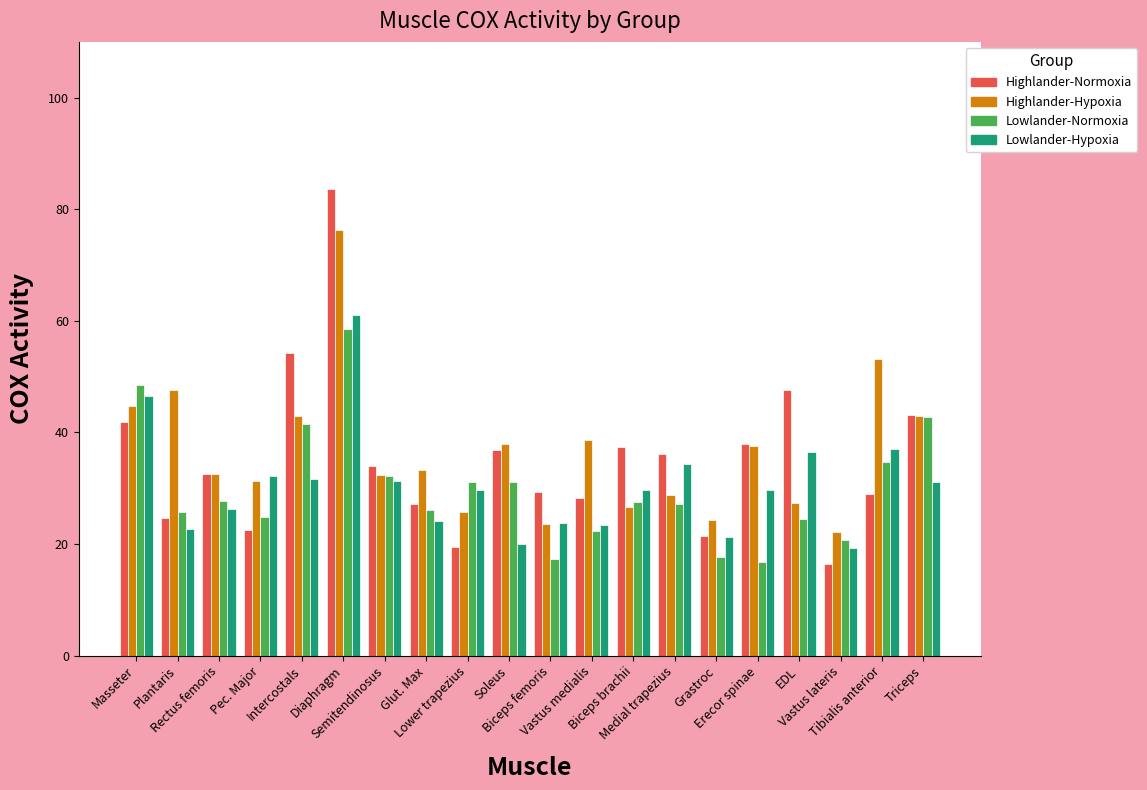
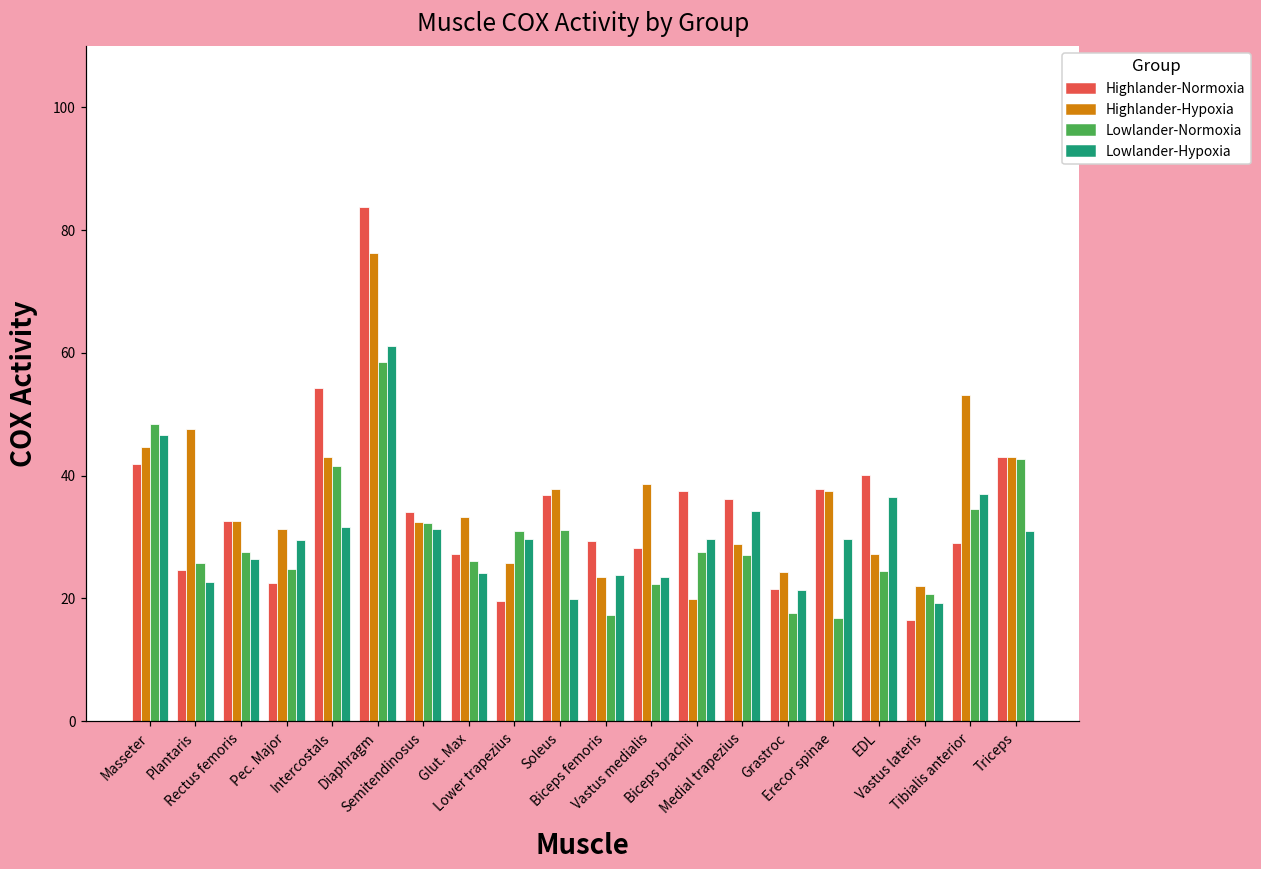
  {
    "Highlander-Normoxia": {
      "Masseter": 42,
      "Plantaris": 25,
      "Rectus femoris": 33,
      "Pec. Major": 23,
      "Intercostals": 54,
      "Diaphragm": 84,
      "Semitendinosus": 34,
      "Glut. Max": 27,
      "Lower trapezius": 20,
      "Soleus": 37,
      "Biceps femoris": 29,
      "Vastus medialis": 28,
      "Biceps brachii": 37,
      "Medial trapezius": 36,
      "Grastroc": 22,
      "Erecor spinae": 38,
-     "EDL": 48,
+     "EDL": 40,
      "Vastus lateris": 16,
      "Tibialis anterior": 29,
      "Triceps": 43
    },
    "Highlander-Hypoxia": {
      "Masseter": 45,
      "Plantaris": 48,
      "Rectus femoris": 33,
      "Pec. Major": 31,
      "Intercostals": 43,
      "Diaphragm": 76,
      "Semitendinosus": 32,
      "Glut. Max": 33,
      "Lower trapezius": 26,
      "Soleus": 38,
      "Biceps femoris": 24,
      "Vastus medialis": 39,
-     "Biceps brachii": 27,
+     "Biceps brachii": 20,
      "Medial trapezius": 29,
      "Grastroc": 24,
      "Erecor spinae": 37,
      "EDL": 27,
      "Vastus lateris": 22,
      "Tibialis anterior": 53,
      "Triceps": 43
    },
    "Lowlander-Normoxia": {
      "Masseter": 48,
      "Plantaris": 26,
      "Rectus femoris": 28,
      "Pec. Major": 25,
      "Intercostals": 42,
      "Diaphragm": 59,
      "Semitendinosus": 32,
      "Glut. Max": 26,
      "Lower trapezius": 31,
      "Soleus": 31,
      "Biceps femoris": 17,
      "Vastus medialis": 22,
      "Biceps brachii": 28,
      "Medial trapezius": 27,
      "Grastroc": 18,
      "Erecor spinae": 17,
      "EDL": 24,
      "Vastus lateris": 21,
      "Tibialis anterior": 35,
      "Triceps": 43
    },
    "Lowlander-Hypoxia": {
      "Masseter": 47,
      "Plantaris": 23,
      "Rectus femoris": 26,
-     "Pec. Major": 32,
+     "Pec. Major": 29,
      "Intercostals": 32,
      "Diaphragm": 61,
      "Semitendinosus": 31,
      "Glut. Max": 24,
      "Lower trapezius": 30,
      "Soleus": 20,
      "Biceps femoris": 24,
      "Vastus medialis": 24,
      "Biceps brachii": 30,
      "Medial trapezius": 34,
      "Grastroc": 21,
      "Erecor spinae": 30,
      "EDL": 37,
      "Vastus lateris": 19,
      "Tibialis anterior": 37,
      "Triceps": 31
    }
  }
